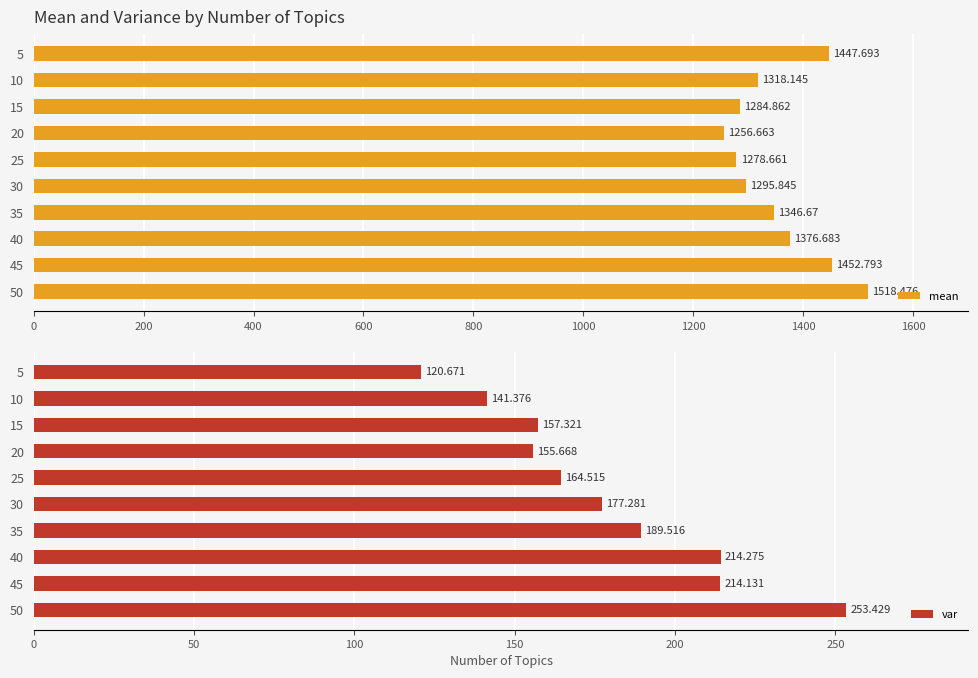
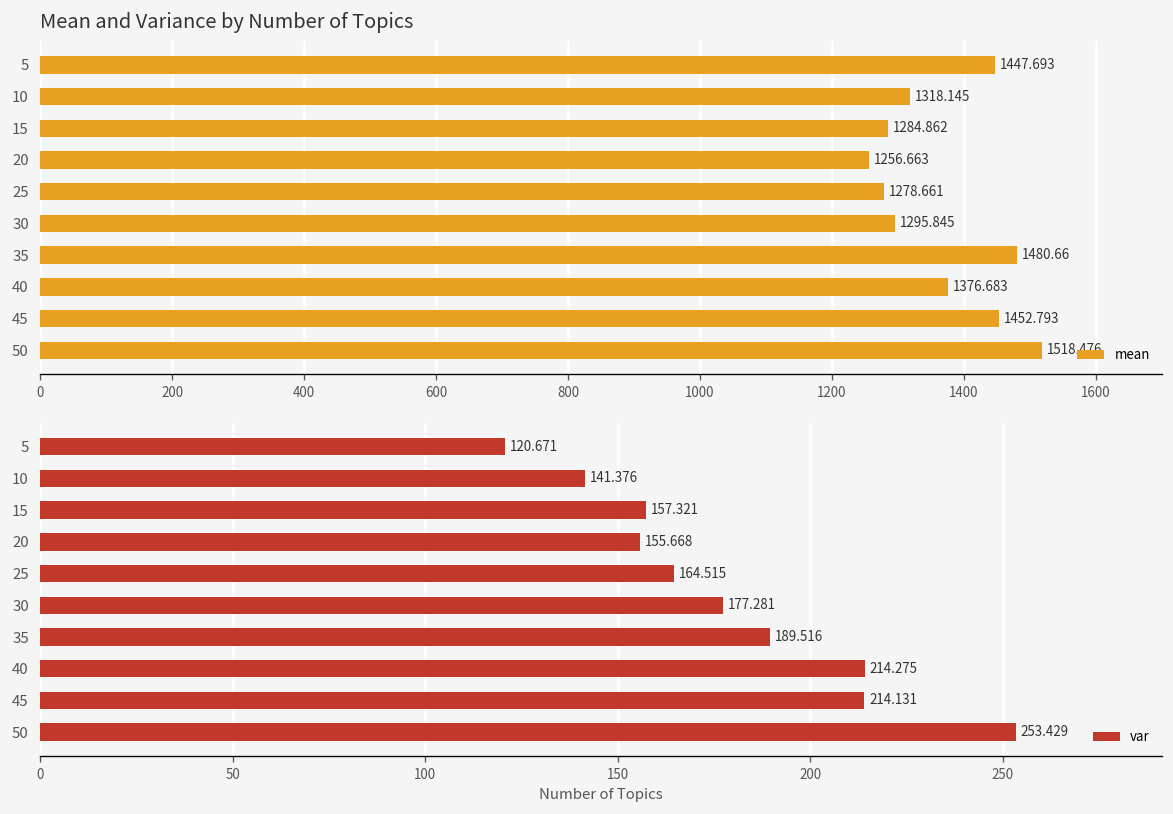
  {
    "Mean and Variance by Number of Topics": {
      "5": 1447.693,
      "10": 1318.145,
      "15": 1284.862,
      "20": 1256.663,
      "25": 1278.661,
      "30": 1295.845,
-     "35": 1346.67,
+     "35": 1480.66,
      "40": 1376.683,
      "45": 1452.793,
      "50": 1518.476
    }
  }
